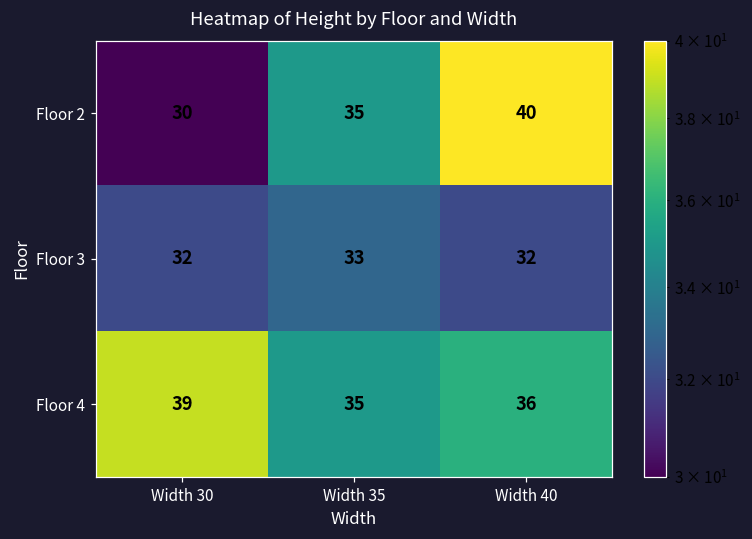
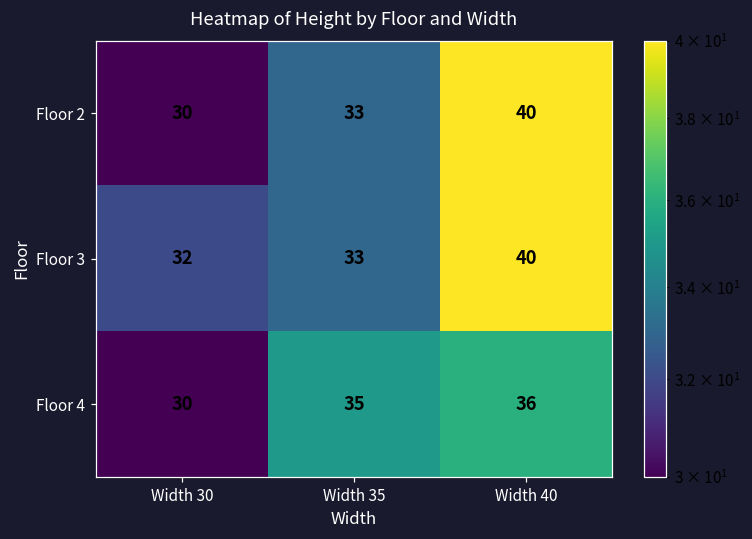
  {
    "Floor 2": {
      "Width 30": 30,
-     "Width 35": 35,
+     "Width 35": 33,
      "Width 40": 40
    },
    "Floor 3": {
      "Width 30": 32,
      "Width 35": 33,
-     "Width 40": 32
+     "Width 40": 40
    },
    "Floor 4": {
-     "Width 30": 39,
+     "Width 30": 30,
      "Width 35": 35,
      "Width 40": 36
    }
  }
